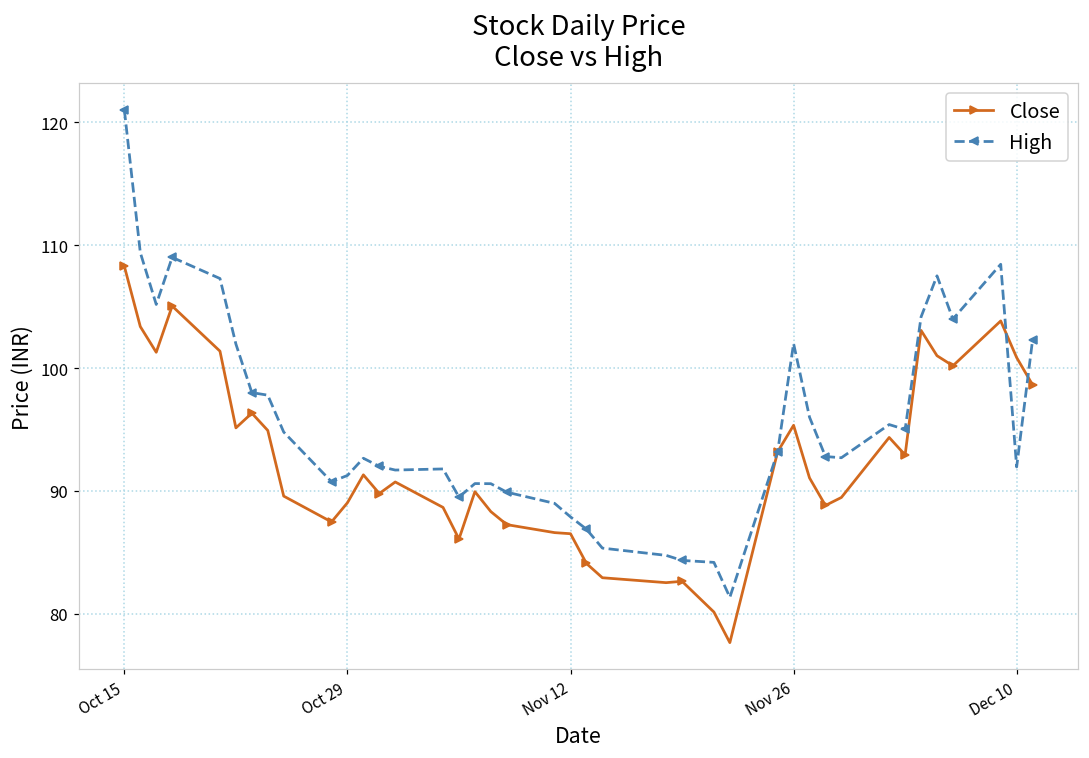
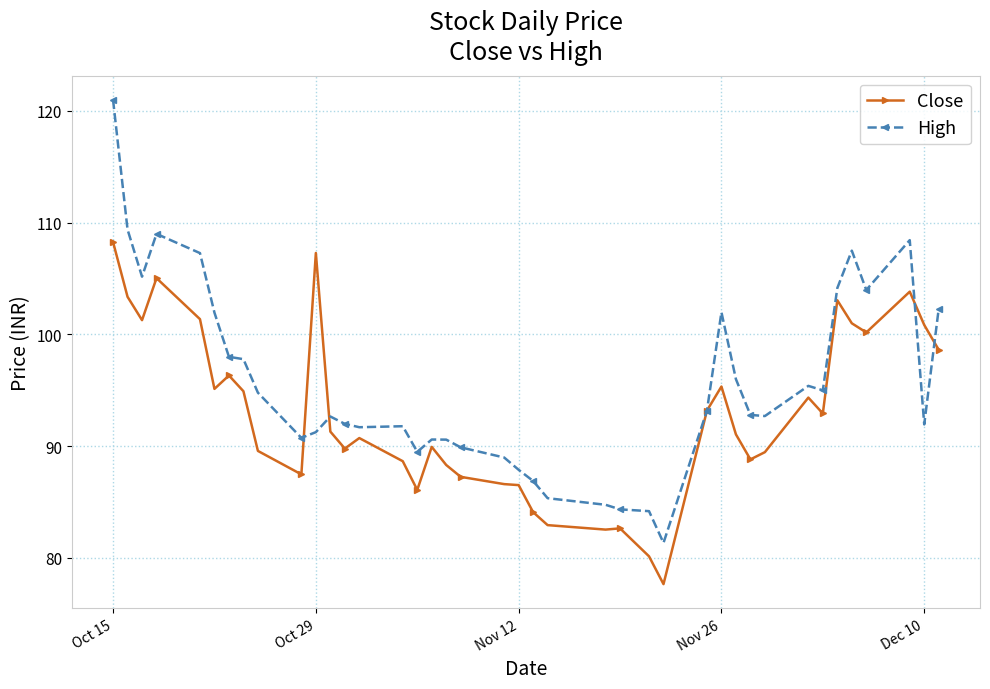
  {
    "Close": {
      "Oct 15": 108.3,
-     "Oct 29": 89.0,
+     "Oct 29": 107.3,
      "Nov 12": 86.5,
      "Nov 26": 95.3,
      "Dec 10": 100.9
    },
    "High": {
      "Oct 15": 121.0,
      "Oct 29": 91.3,
      "Nov 12": 87.9,
      "Nov 26": 102.0,
      "Dec 10": 92.0
    }
  }
